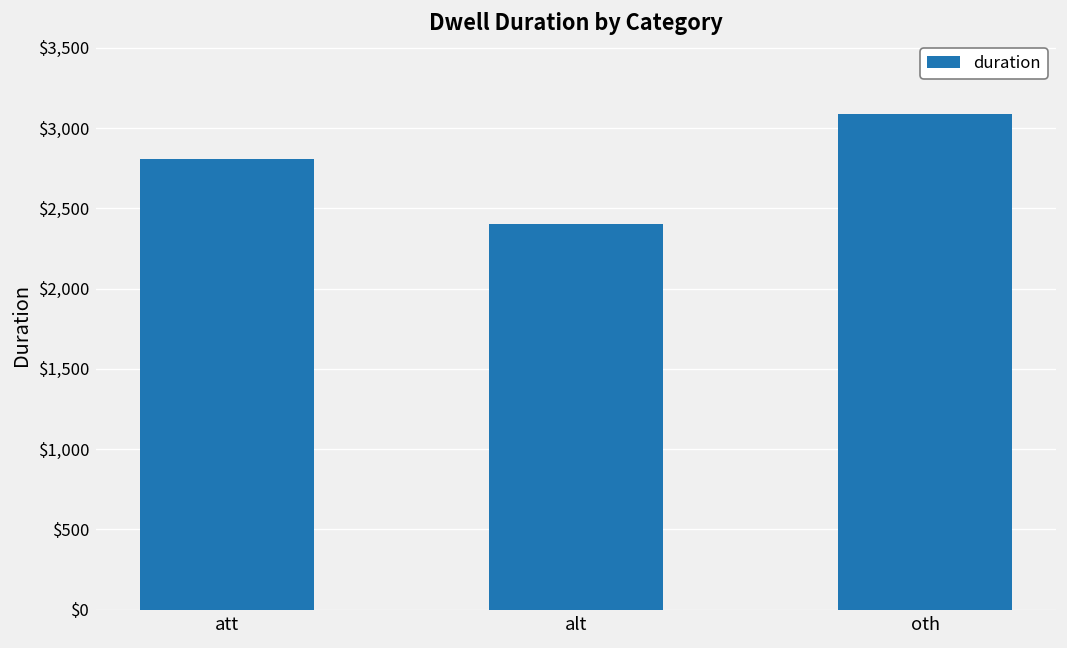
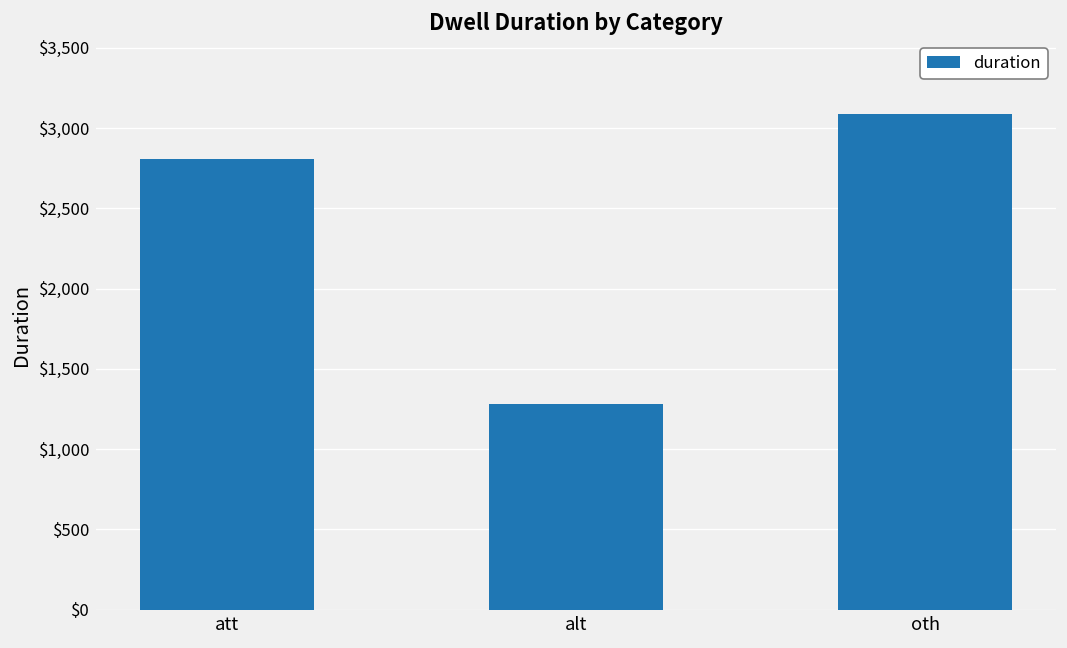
  {
    "att": "$2,800",
-   "alt": "$2,400",
+   "alt": "$1,280",
    "oth": "$3,090"
  }
